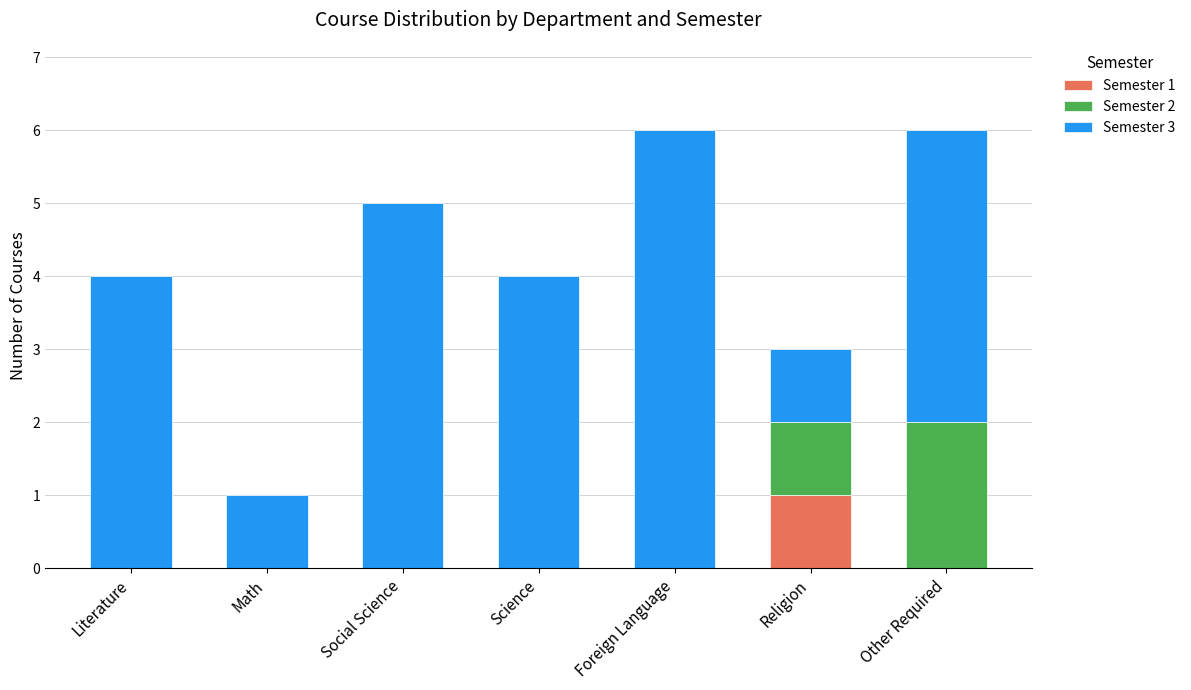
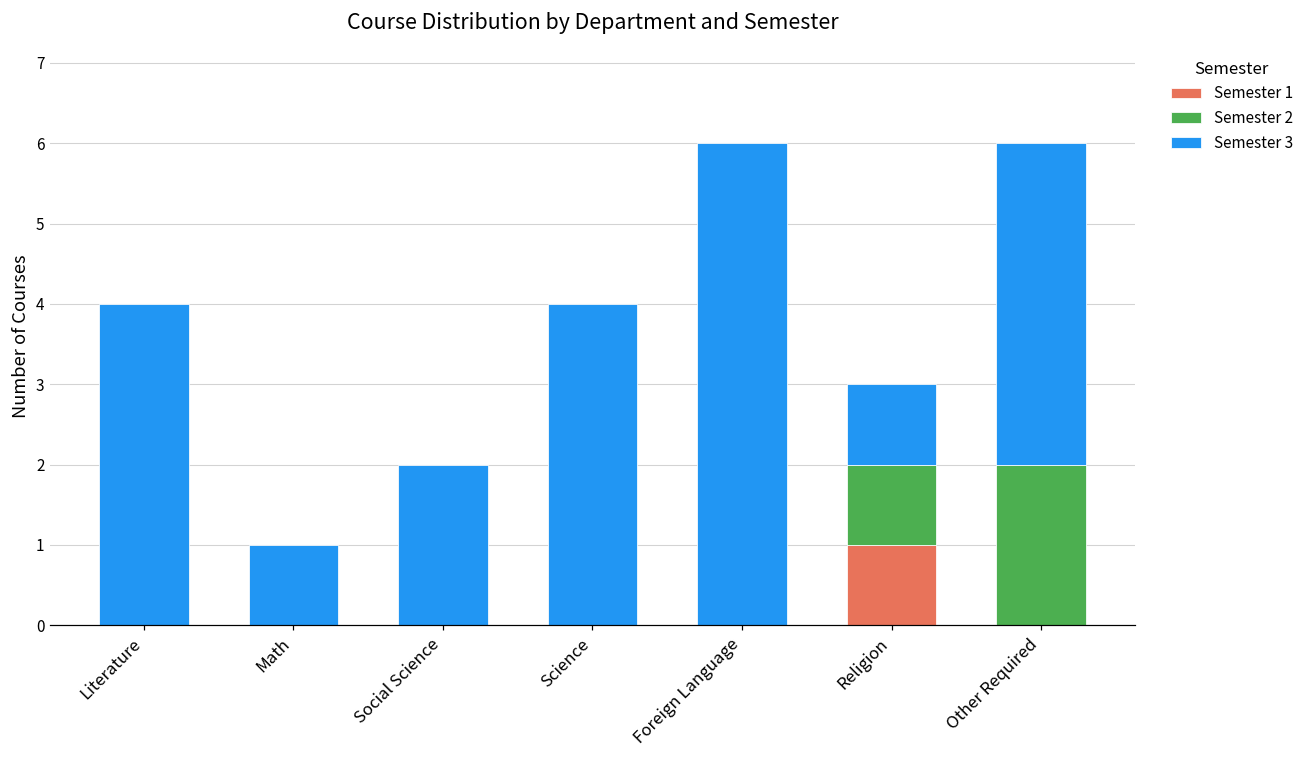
  {
    "Semester 1": {
      "Literature": 0,
      "Math": 0,
      "Social Science": 0,
      "Science": 0,
      "Foreign Language": 0,
      "Religion": 1,
      "Other Required": 0
    },
    "Semester 3": {
      "Literature": 4,
      "Math": 1,
-     "Social Science": 5,
+     "Social Science": 2,
      "Science": 4,
      "Foreign Language": 6,
      "Religion": 1,
      "Other Required": 4
    }
  }
